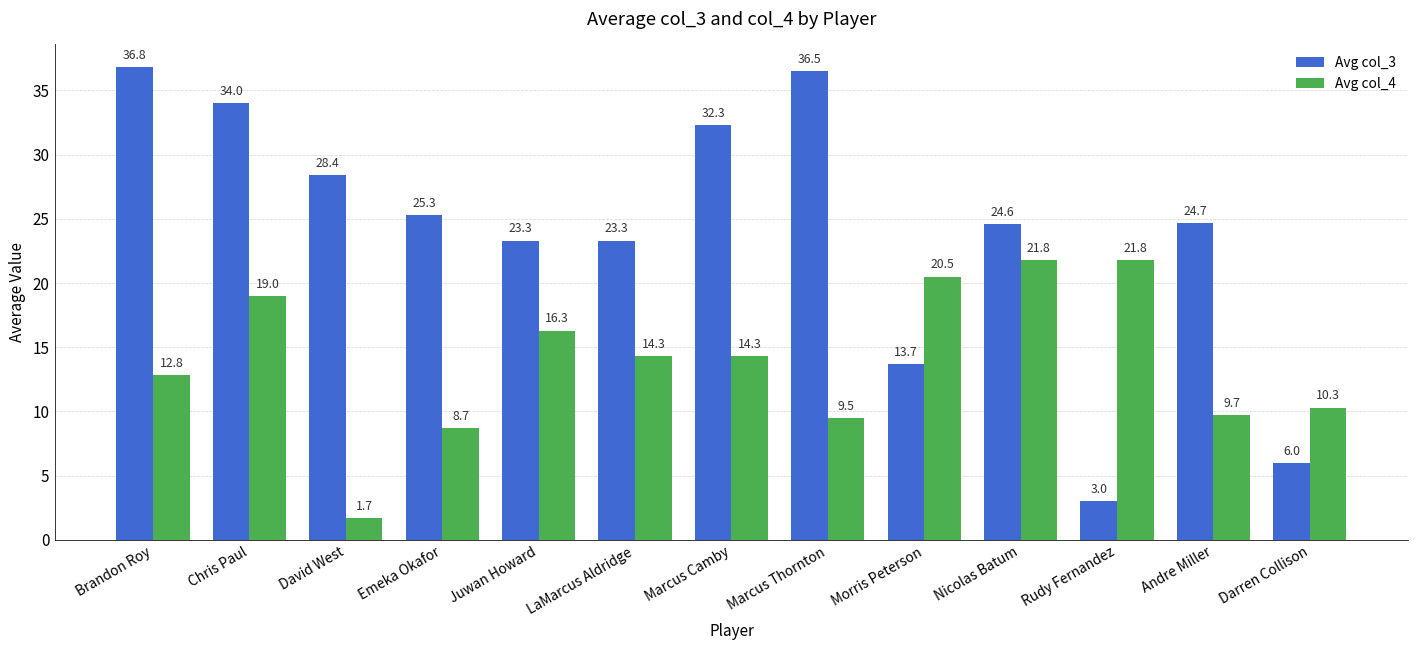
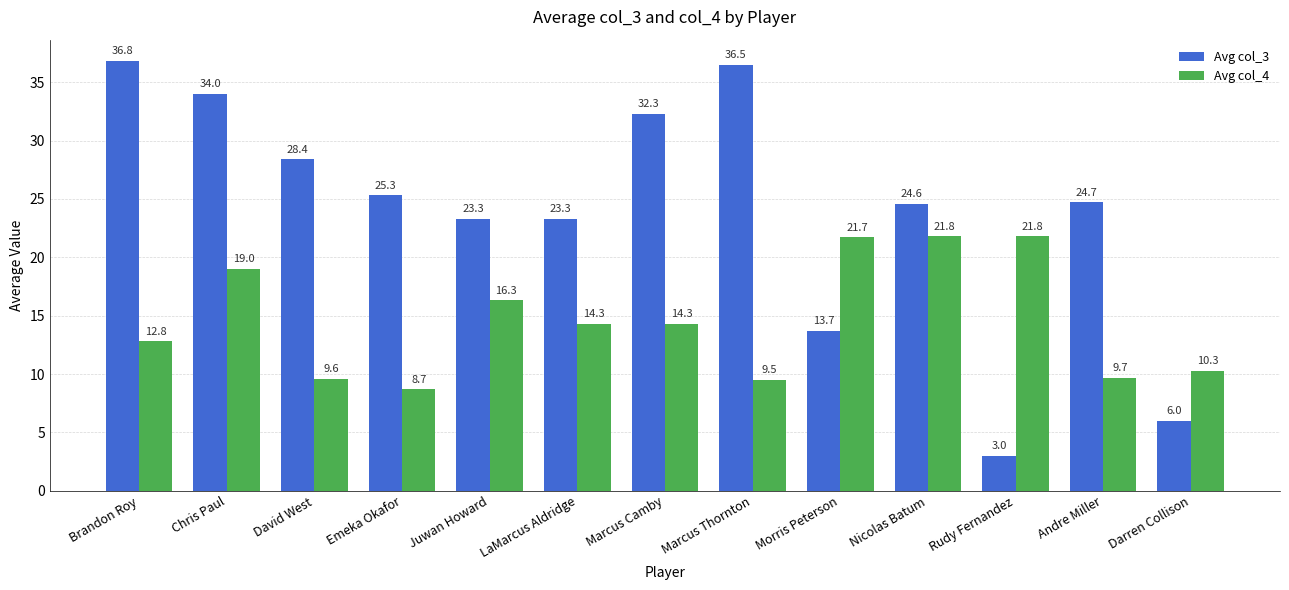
  {
    "Avg col_3": {
      "Brandon Roy": 36.8,
      "Chris Paul": 34.0,
      "David West": 28.4,
      "Emeka Okafor": 25.3,
      "Juwan Howard": 23.3,
      "LaMarcus Aldridge": 23.3,
      "Marcus Camby": 32.3,
      "Marcus Thornton": 36.5,
      "Morris Peterson": 13.7,
      "Nicolas Batum": 24.6,
      "Rudy Fernandez": 3.0,
      "Andre Miller": 24.7,
      "Darren Collison": 6.0
    },
    "Avg col_4": {
      "Brandon Roy": 12.8,
      "Chris Paul": 19.0,
-     "David West": 1.7,
+     "David West": 9.6,
      "Emeka Okafor": 8.7,
      "Juwan Howard": 16.3,
      "LaMarcus Aldridge": 14.3,
      "Marcus Camby": 14.3,
      "Marcus Thornton": 9.5,
-     "Morris Peterson": 20.5,
+     "Morris Peterson": 21.7,
      "Nicolas Batum": 21.8,
      "Rudy Fernandez": 21.8,
      "Andre Miller": 9.7,
      "Darren Collison": 10.3
    }
  }
